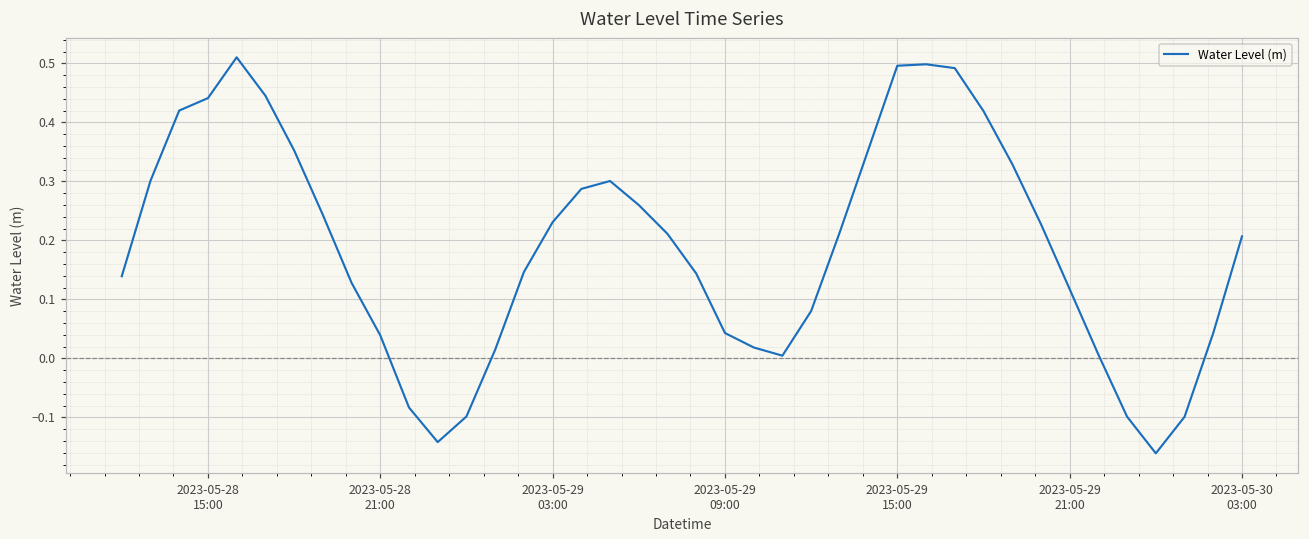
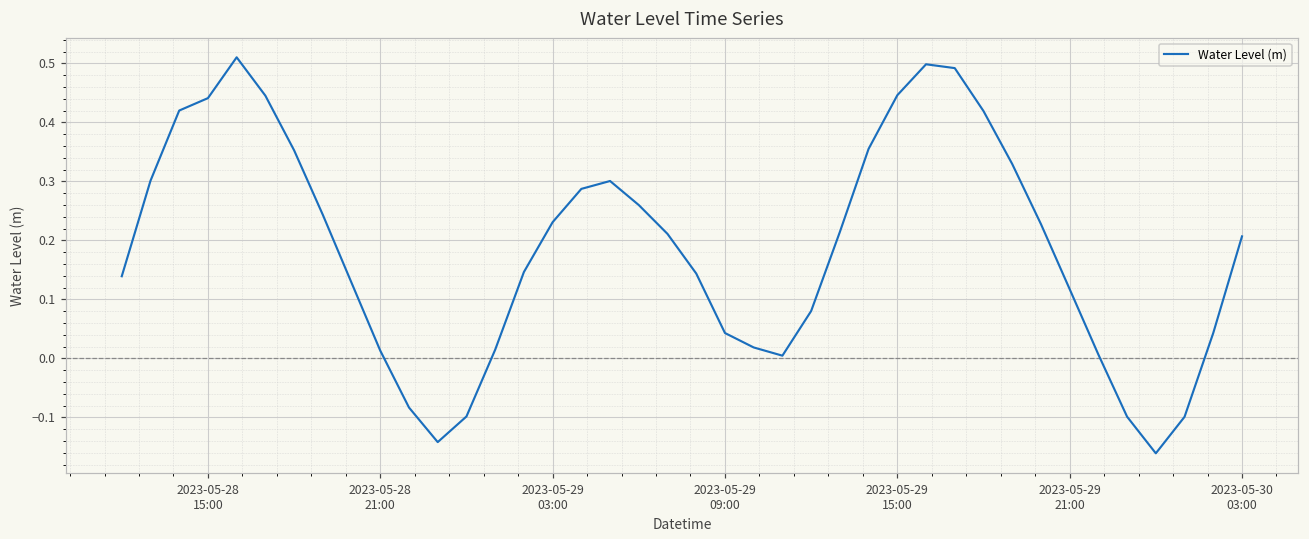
  {
    "2023-05-28 15:00": 0.44,
-   "2023-05-28 21:00": 0.04,
+   "2023-05-28 21:00": 0.01,
    "2023-05-29 03:00": 0.23,
    "2023-05-29 09:00": 0.04,
-   "2023-05-29 15:00": 0.50,
+   "2023-05-29 15:00": 0.45,
    "2023-05-29 21:00": 0.12,
    "2023-05-30 03:00": 0.21
  }
